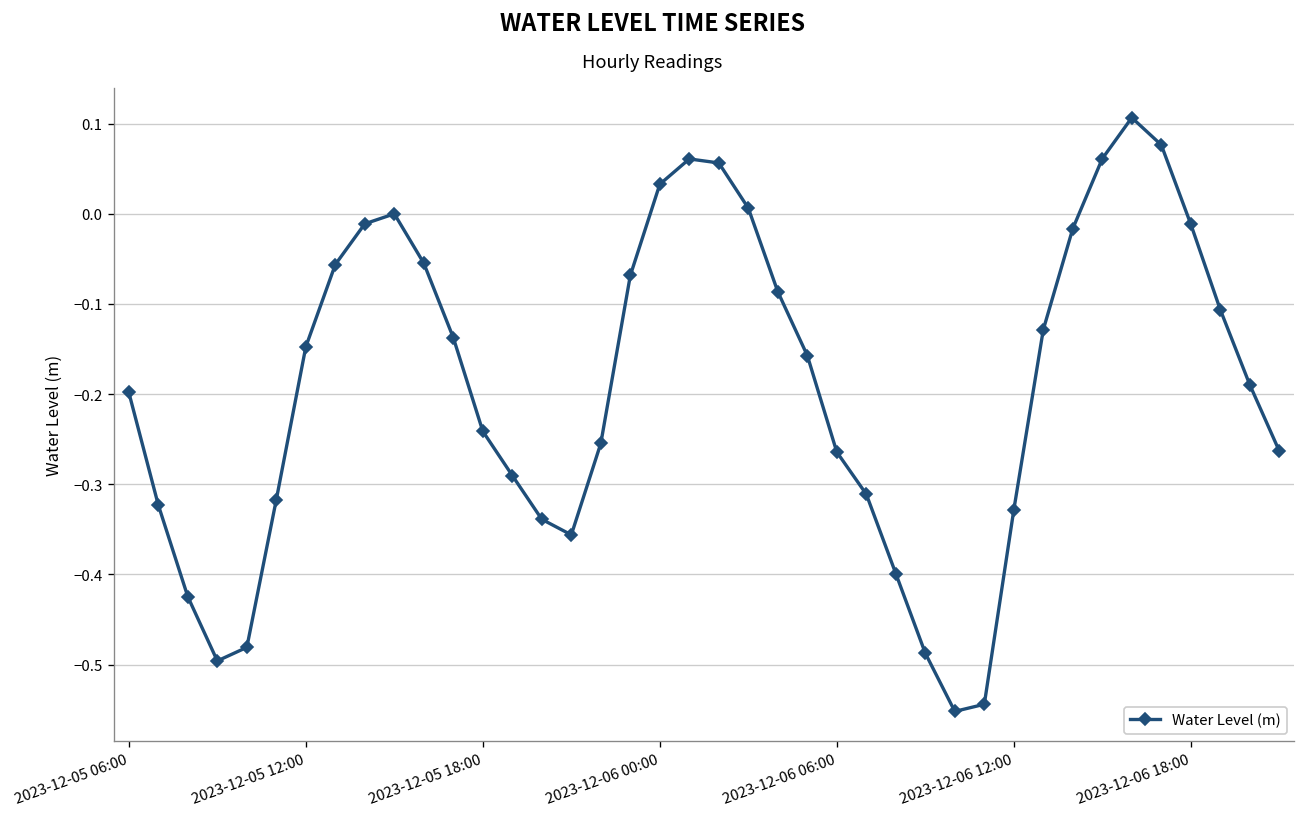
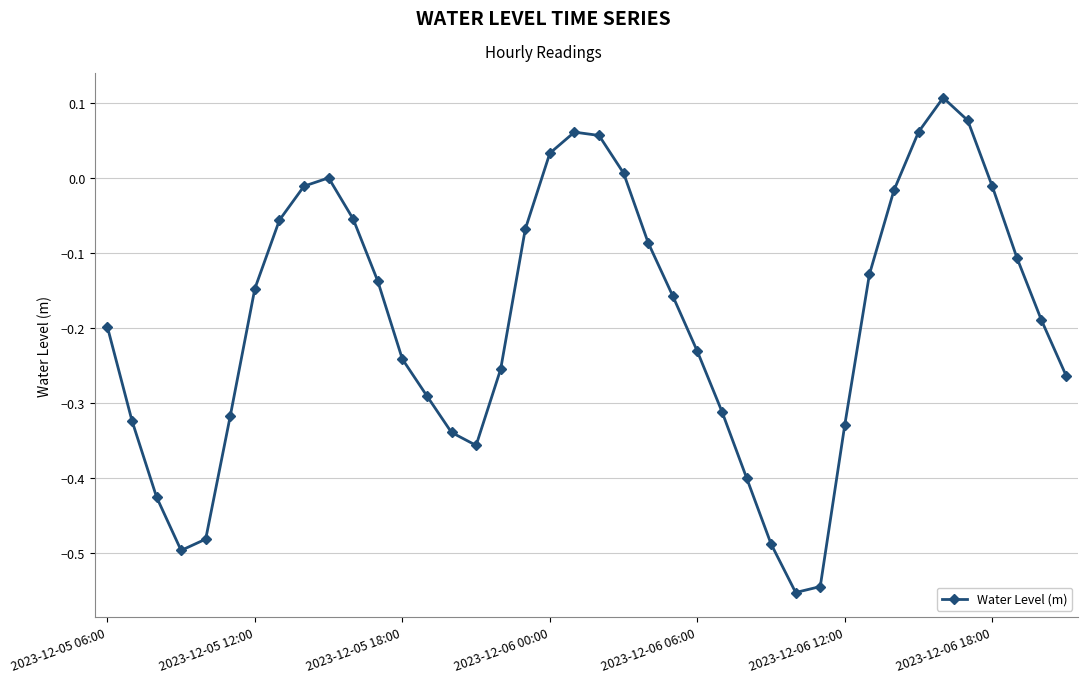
  {
    "2023-12-05 06:00": -0.20,
    "2023-12-05 12:00": -0.15,
    "2023-12-05 18:00": -0.24,
    "2023-12-06 00:00": 0.03,
-   "2023-12-06 06:00": -0.26,
+   "2023-12-06 06:00": -0.23,
    "2023-12-06 12:00": -0.33,
    "2023-12-06 18:00": -0.01
  }
